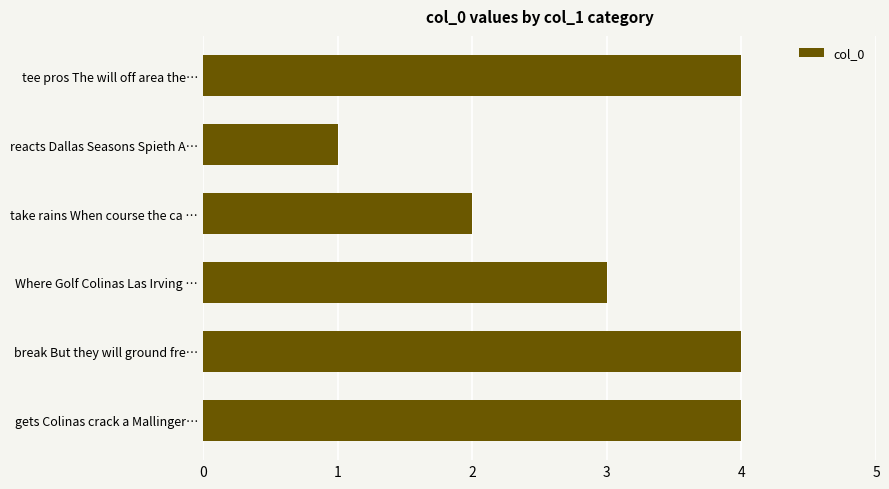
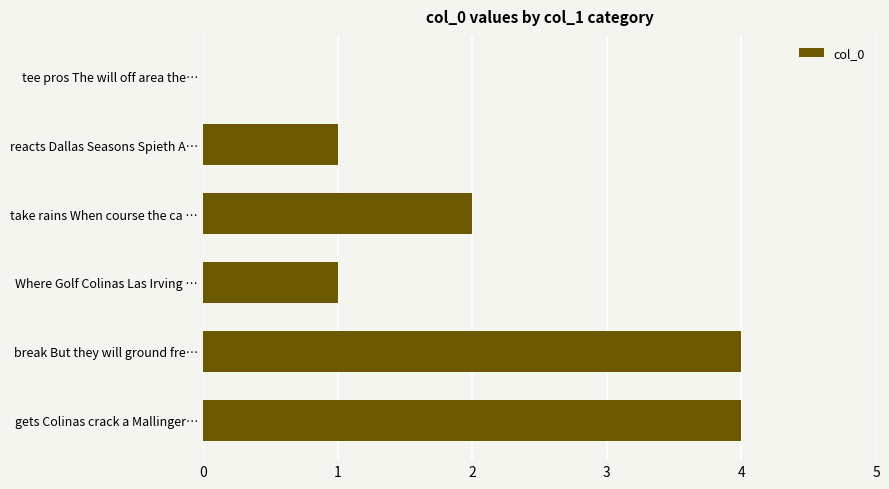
  {
-   "tee pros The will off area the…": 4,
+   "tee pros The will off area the…": 0,
    "reacts Dallas Seasons Spieth A…": 1,
    "take rains When course the ca …": 2,
-   "Where Golf Colinas Las Irving …": 3,
+   "Where Golf Colinas Las Irving …": 1,
    "break But they will ground fre…": 4,
    "gets Colinas crack a Mallinger…": 4
  }
